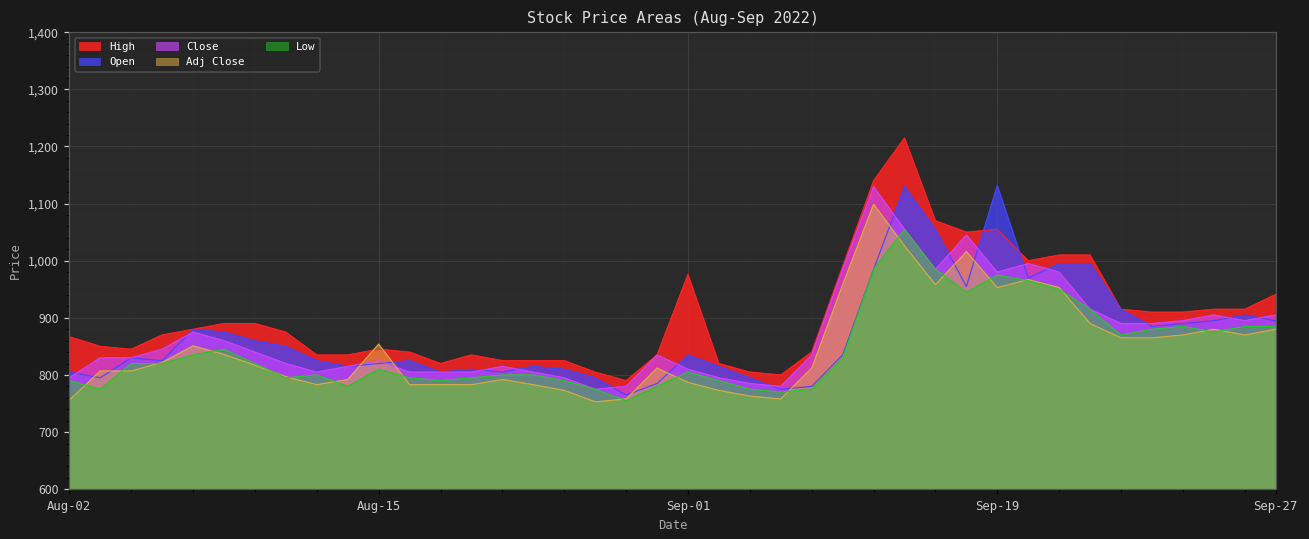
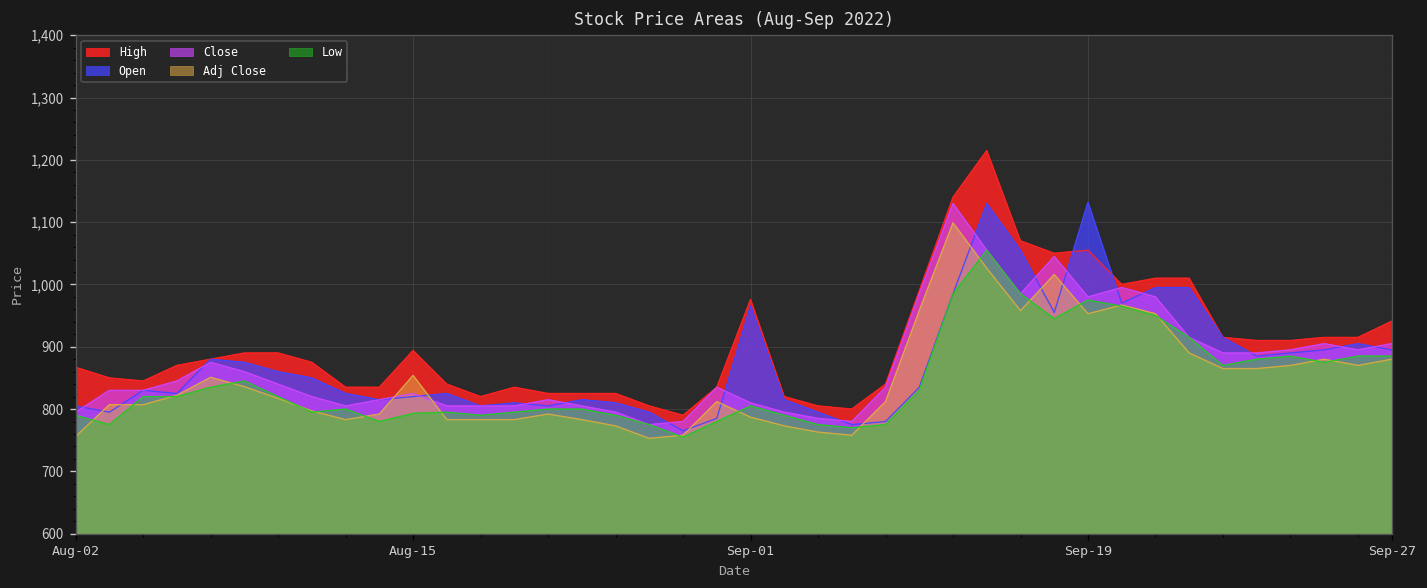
  {
    "High": {
      "Aug-02": "870",
-     "Aug-15": "850",
+     "Aug-15": "890",
      "Sep-01": "980",
      "Sep-19": "1,060",
      "Sep-27": "940"
    },
    "Open": {
      "Aug-02": "810",
      "Aug-15": "820",
-     "Sep-01": "840",
+     "Sep-01": "970",
      "Sep-19": "1,130",
      "Sep-27": "900"
    },
    "Close": {
      "Aug-02": "800",
      "Aug-15": "830",
      "Sep-01": "810",
      "Sep-19": "980",
      "Sep-27": "910"
    },
    "Adj Close": {
      "Aug-02": "760",
      "Aug-15": "850",
      "Sep-01": "790",
      "Sep-19": "950",
      "Sep-27": "880"
    },
    "Low": {
      "Aug-02": "790",
-     "Aug-15": "810",
+     "Aug-15": "790",
      "Sep-01": "810",
      "Sep-19": "980",
      "Sep-27": "890"
    }
  }
